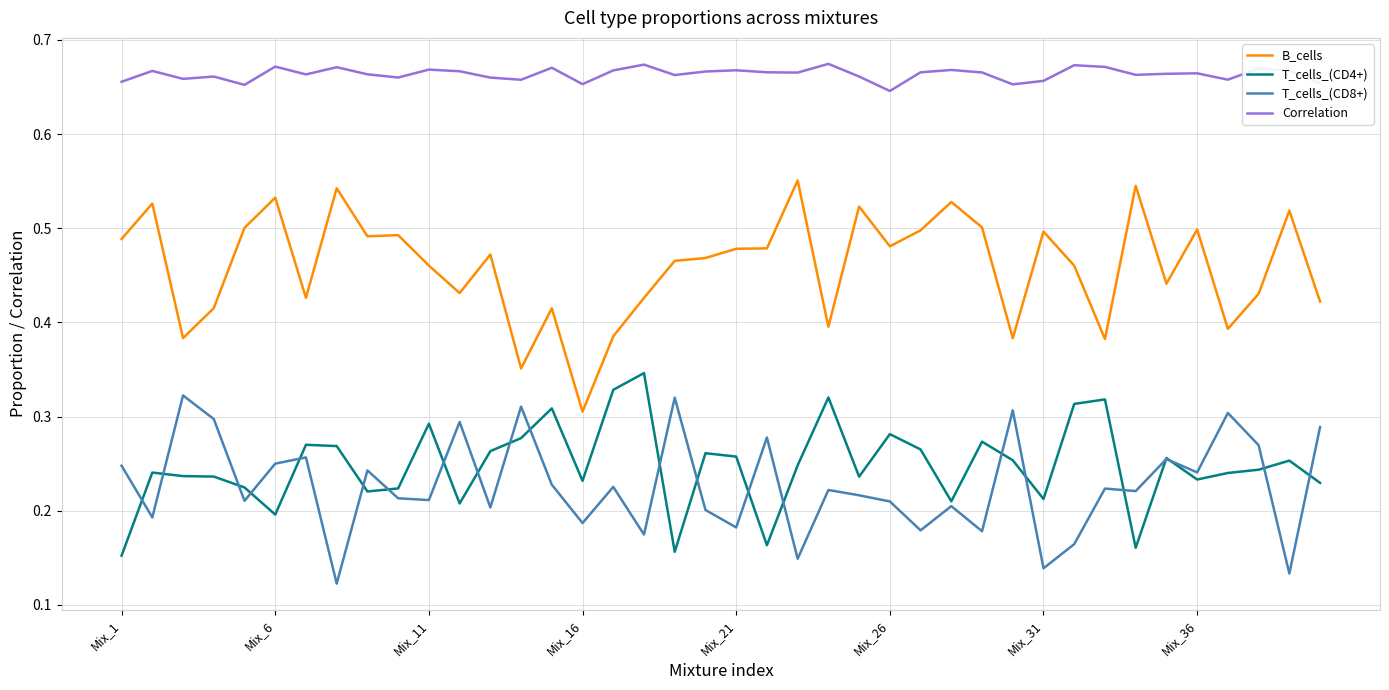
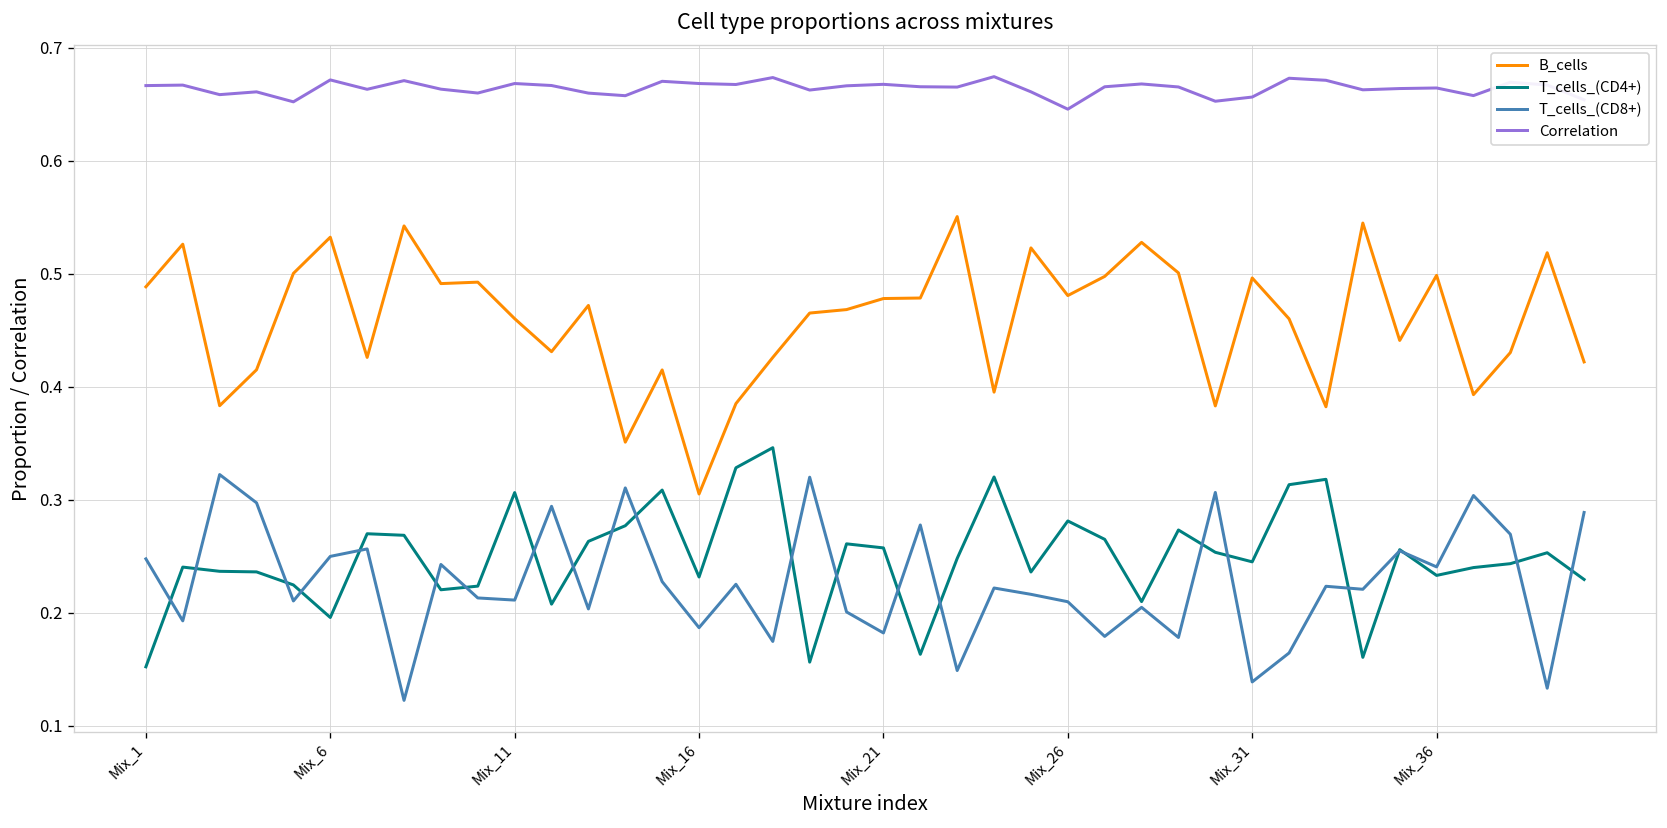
  {
    "B_cells": {
      "Mix_1": 0.49,
      "Mix_6": 0.53,
      "Mix_11": 0.46,
      "Mix_16": 0.31,
      "Mix_21": 0.48,
      "Mix_26": 0.48,
      "Mix_31": 0.50,
      "Mix_36": 0.50
    },
    "T_cells_(CD4+)": {
      "Mix_1": 0.15,
      "Mix_6": 0.20,
-     "Mix_11": 0.29,
+     "Mix_11": 0.31,
      "Mix_16": 0.23,
      "Mix_21": 0.26,
      "Mix_26": 0.28,
-     "Mix_31": 0.21,
+     "Mix_31": 0.25,
      "Mix_36": 0.23
    },
    "T_cells_(CD8+)": {
      "Mix_1": 0.25,
      "Mix_6": 0.25,
      "Mix_11": 0.21,
      "Mix_16": 0.19,
      "Mix_21": 0.18,
      "Mix_26": 0.21,
      "Mix_31": 0.14,
      "Mix_36": 0.24
    },
    "Correlation": {
-     "Mix_1": 0.66,
+     "Mix_1": 0.67,
      "Mix_6": 0.67,
      "Mix_11": 0.67,
-     "Mix_16": 0.65,
+     "Mix_16": 0.67,
      "Mix_21": 0.67,
      "Mix_26": 0.65,
      "Mix_31": 0.66,
      "Mix_36": 0.66
    }
  }
